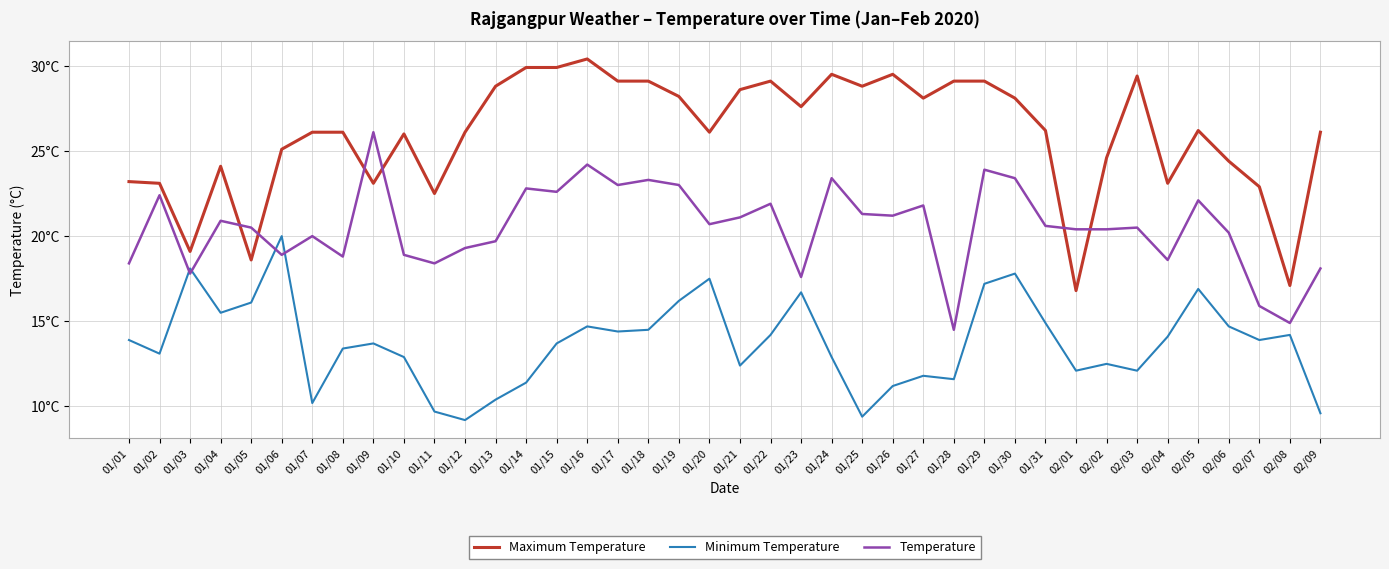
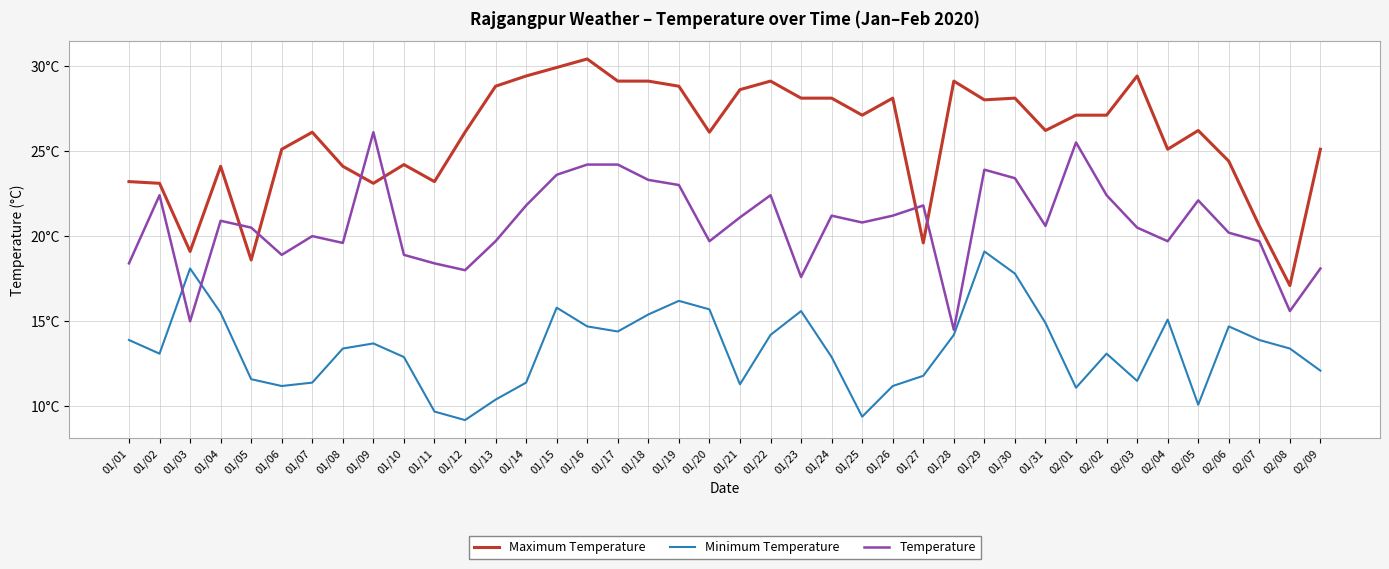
  {
    "Maximum Temperature": {
      "01/01": "23.2°C",
      "01/02": "23.1°C",
      "01/03": "19.1°C",
      "01/04": "24.1°C",
      "01/05": "18.6°C",
      "01/06": "25.1°C",
      "01/07": "26.1°C",
-     "01/08": "26.1°C",
+     "01/08": "24.1°C",
      "01/09": "23.1°C",
-     "01/10": "26.0°C",
-     "01/11": "22.5°C",
+     "01/10": "24.2°C",
+     "01/11": "23.2°C",
      "01/12": "26.1°C",
      "01/13": "28.8°C",
-     "01/14": "29.9°C",
+     "01/14": "29.4°C",
      "01/15": "29.9°C",
      "01/16": "30.4°C",
      "01/17": "29.1°C",
      "01/18": "29.1°C",
-     "01/19": "28.2°C",
+     "01/19": "28.8°C",
      "01/20": "26.1°C",
      "01/21": "28.6°C",
      "01/22": "29.1°C",
-     "01/23": "27.6°C",
-     "01/24": "29.5°C",
-     "01/25": "28.8°C",
-     "01/26": "29.5°C",
-     "01/27": "28.1°C",
+     "01/23": "28.1°C",
+     "01/24": "28.1°C",
+     "01/25": "27.1°C",
+     "01/26": "28.1°C",
+     "01/27": "19.6°C",
      "01/28": "29.1°C",
-     "01/29": "29.1°C",
+     "01/29": "28.0°C",
      "01/30": "28.1°C",
      "01/31": "26.2°C",
-     "02/01": "16.8°C",
-     "02/02": "24.6°C",
+     "02/01": "27.1°C",
+     "02/02": "27.1°C",
      "02/03": "29.4°C",
-     "02/04": "23.1°C",
+     "02/04": "25.1°C",
      "02/05": "26.2°C",
      "02/06": "24.4°C",
-     "02/07": "22.9°C",
+     "02/07": "20.6°C",
      "02/08": "17.1°C",
-     "02/09": "26.1°C"
+     "02/09": "25.1°C"
    },
    "Minimum Temperature": {
      "01/01": "13.9°C",
      "01/02": "13.1°C",
      "01/03": "18.1°C",
      "01/04": "15.5°C",
-     "01/05": "16.1°C",
-     "01/06": "20.0°C",
-     "01/07": "10.2°C",
+     "01/05": "11.6°C",
+     "01/06": "11.2°C",
+     "01/07": "11.4°C",
      "01/08": "13.4°C",
      "01/09": "13.7°C",
      "01/10": "12.9°C",
      "01/11": "9.7°C",
      "01/12": "9.2°C",
      "01/13": "10.4°C",
      "01/14": "11.4°C",
-     "01/15": "13.7°C",
+     "01/15": "15.8°C",
      "01/16": "14.7°C",
      "01/17": "14.4°C",
-     "01/18": "14.5°C",
+     "01/18": "15.4°C",
      "01/19": "16.2°C",
-     "01/20": "17.5°C",
-     "01/21": "12.4°C",
+     "01/20": "15.7°C",
+     "01/21": "11.3°C",
      "01/22": "14.2°C",
-     "01/23": "16.7°C",
+     "01/23": "15.6°C",
      "01/24": "12.9°C",
      "01/25": "9.4°C",
      "01/26": "11.2°C",
      "01/27": "11.8°C",
-     "01/28": "11.6°C",
-     "01/29": "17.2°C",
+     "01/28": "14.2°C",
+     "01/29": "19.1°C",
      "01/30": "17.8°C",
      "01/31": "14.9°C",
-     "02/01": "12.1°C",
-     "02/02": "12.5°C",
-     "02/03": "12.1°C",
-     "02/04": "14.1°C",
-     "02/05": "16.9°C",
+     "02/01": "11.1°C",
+     "02/02": "13.1°C",
+     "02/03": "11.5°C",
+     "02/04": "15.1°C",
+     "02/05": "10.1°C",
      "02/06": "14.7°C",
      "02/07": "13.9°C",
-     "02/08": "14.2°C",
-     "02/09": "9.6°C"
+     "02/08": "13.4°C",
+     "02/09": "12.1°C"
    },
    "Temperature": {
      "01/01": "18.4°C",
      "01/02": "22.4°C",
-     "01/03": "17.8°C",
+     "01/03": "15.0°C",
      "01/04": "20.9°C",
      "01/05": "20.5°C",
      "01/06": "18.9°C",
      "01/07": "20.0°C",
-     "01/08": "18.8°C",
+     "01/08": "19.6°C",
      "01/09": "26.1°C",
      "01/10": "18.9°C",
      "01/11": "18.4°C",
-     "01/12": "19.3°C",
+     "01/12": "18.0°C",
      "01/13": "19.7°C",
-     "01/14": "22.8°C",
-     "01/15": "22.6°C",
+     "01/14": "21.8°C",
+     "01/15": "23.6°C",
      "01/16": "24.2°C",
-     "01/17": "23.0°C",
+     "01/17": "24.2°C",
      "01/18": "23.3°C",
      "01/19": "23.0°C",
-     "01/20": "20.7°C",
+     "01/20": "19.7°C",
      "01/21": "21.1°C",
-     "01/22": "21.9°C",
+     "01/22": "22.4°C",
      "01/23": "17.6°C",
-     "01/24": "23.4°C",
-     "01/25": "21.3°C",
+     "01/24": "21.2°C",
+     "01/25": "20.8°C",
      "01/26": "21.2°C",
      "01/27": "21.8°C",
      "01/28": "14.5°C",
      "01/29": "23.9°C",
      "01/30": "23.4°C",
      "01/31": "20.6°C",
-     "02/01": "20.4°C",
-     "02/02": "20.4°C",
+     "02/01": "25.5°C",
+     "02/02": "22.4°C",
      "02/03": "20.5°C",
-     "02/04": "18.6°C",
+     "02/04": "19.7°C",
      "02/05": "22.1°C",
      "02/06": "20.2°C",
-     "02/07": "15.9°C",
-     "02/08": "14.9°C",
+     "02/07": "19.7°C",
+     "02/08": "15.6°C",
      "02/09": "18.1°C"
    }
  }
